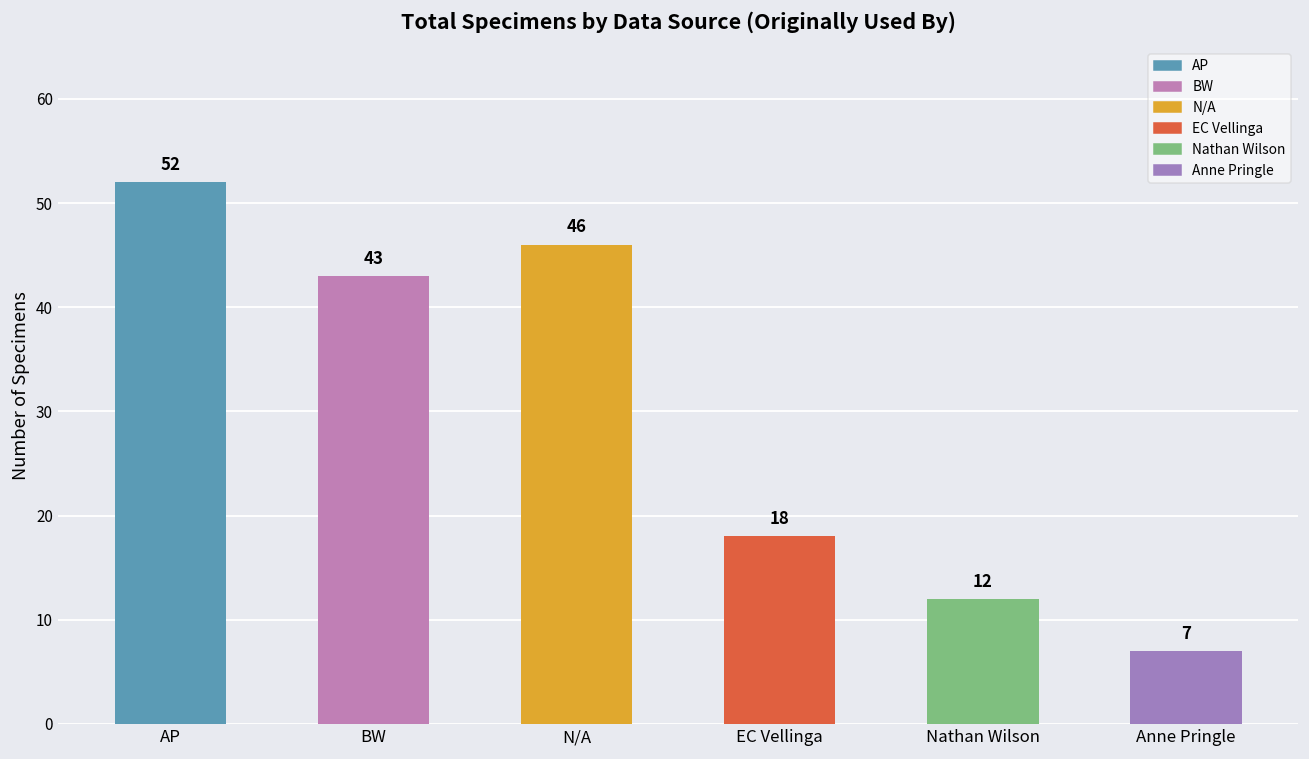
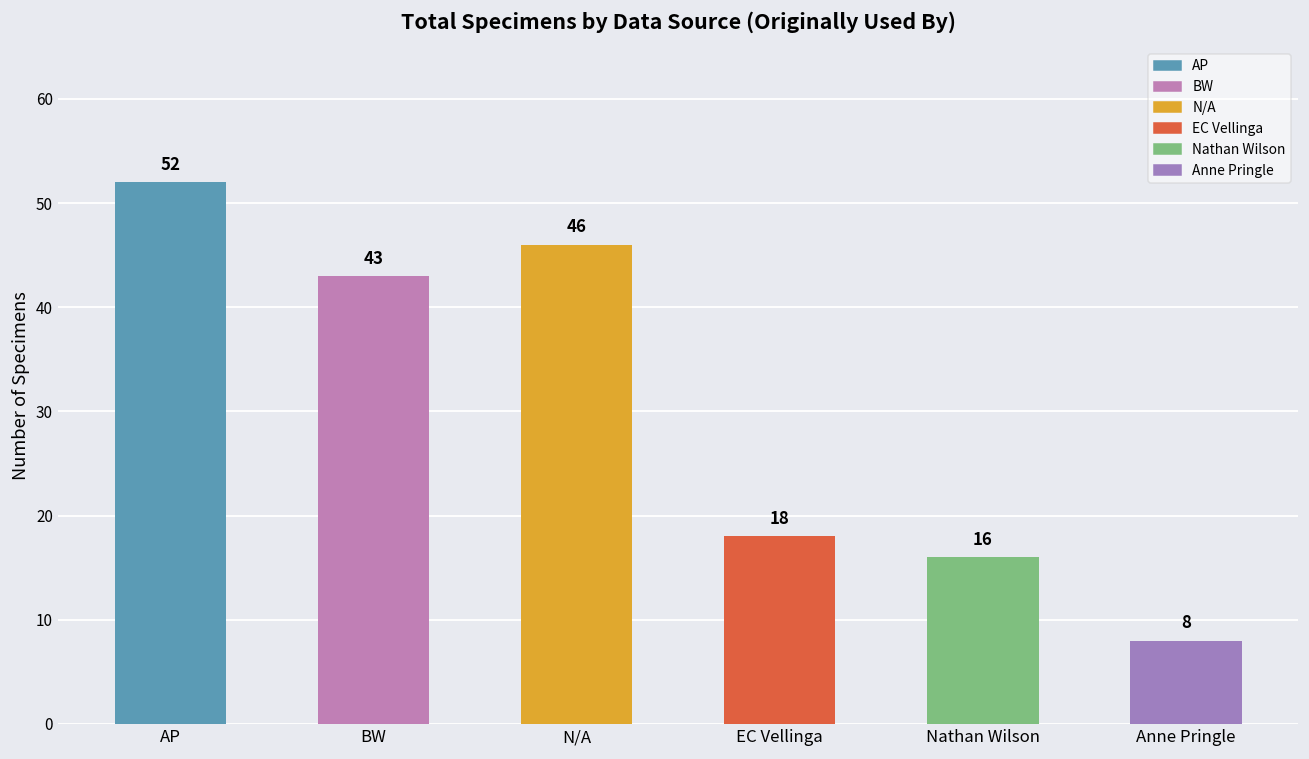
  {
    "AP": 52,
    "BW": 43,
    "N/A": 46,
    "EC Vellinga": 18,
-   "Nathan Wilson": 12,
-   "Anne Pringle": 7
+   "Nathan Wilson": 16,
+   "Anne Pringle": 8
  }
